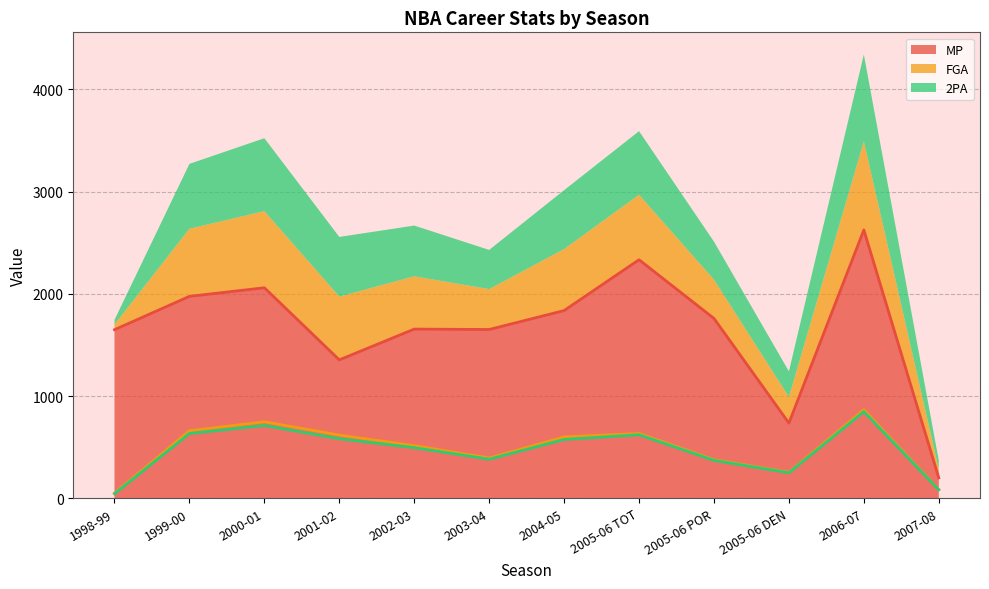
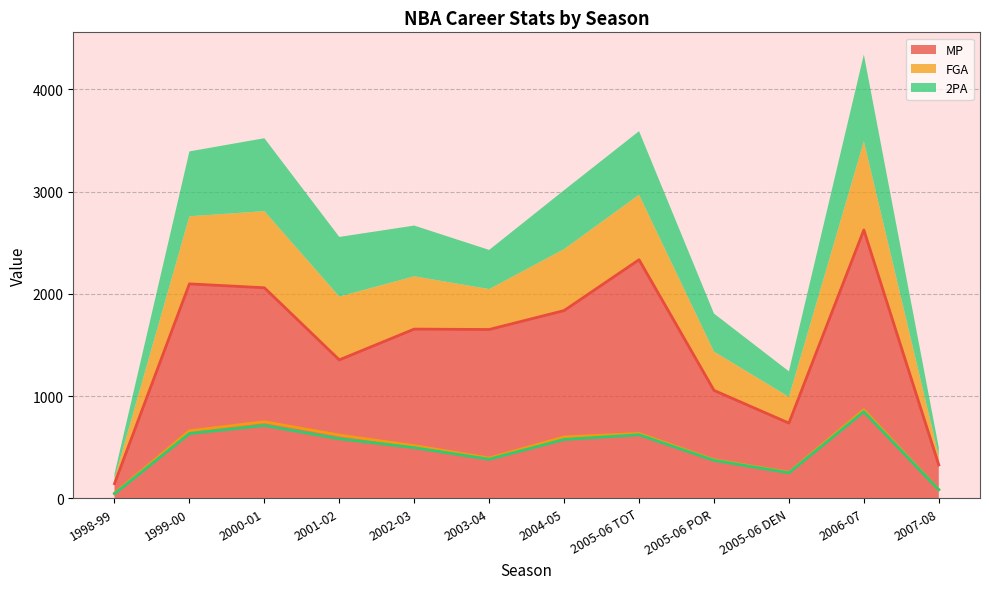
  {
    "MP": {
-     "1998-99": 1650,
-     "1999-00": 1980,
+     "1998-99": 140,
+     "1999-00": 2100,
      "2000-01": 2060,
      "2001-02": 1350,
      "2002-03": 1660,
      "2003-04": 1650,
      "2004-05": 1840,
      "2005-06 TOT": 2330,
-     "2005-06 POR": 1760,
+     "2005-06 POR": 1060,
      "2005-06 DEN": 740,
      "2006-07": 2620,
-     "2007-08": 200
+     "2007-08": 330
    }
  }
